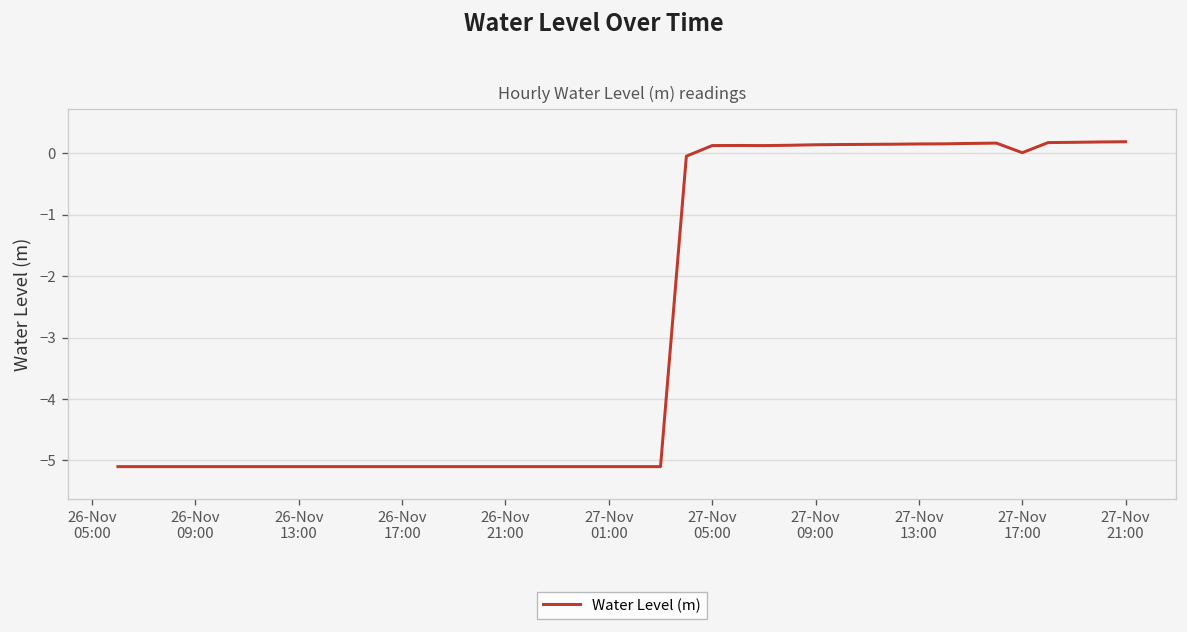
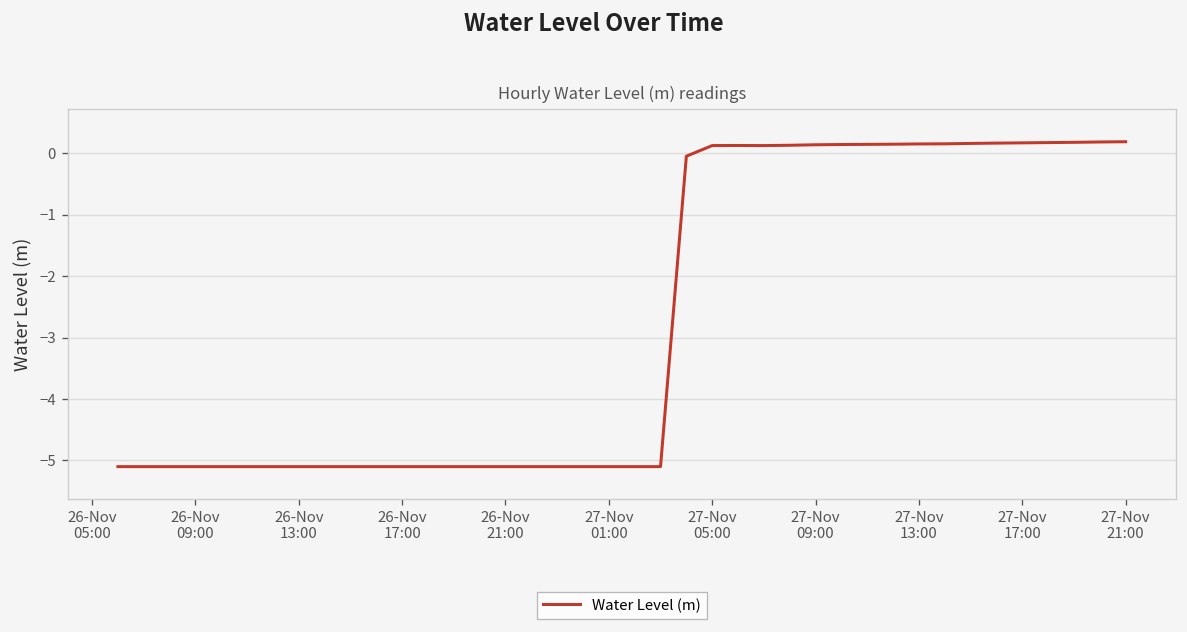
  {
    "26-Nov 09:00": -5.1,
    "26-Nov 13:00": -5.1,
    "26-Nov 17:00": -5.1,
    "26-Nov 21:00": -5.1,
    "27-Nov 01:00": -5.1,
    "27-Nov 05:00": 0.1,
    "27-Nov 09:00": 0.1,
    "27-Nov 13:00": 0.2,
-   "27-Nov 17:00": 0.0,
+   "27-Nov 17:00": 0.2,
    "27-Nov 21:00": 0.2
  }
